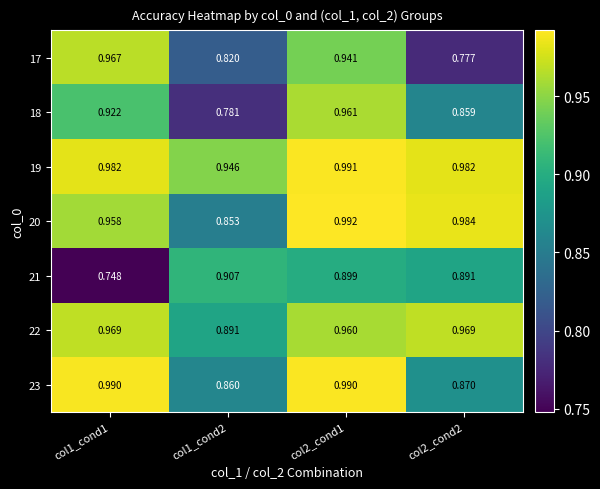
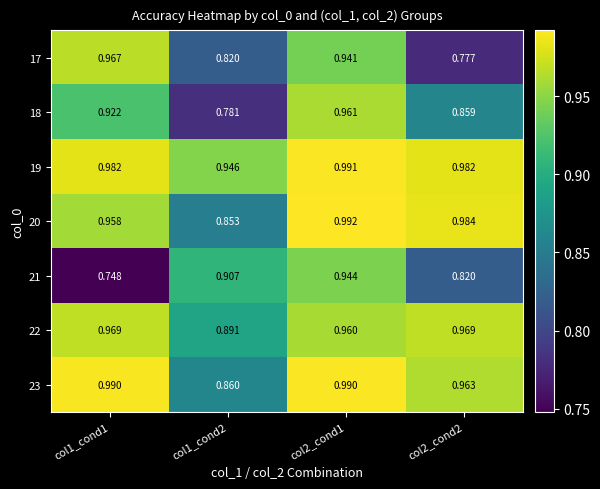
  {
    "17": {
      "col1_cond1": 0.967,
      "col1_cond2": 0.820,
      "col2_cond1": 0.941,
      "col2_cond2": 0.777
    },
    "18": {
      "col1_cond1": 0.922,
      "col1_cond2": 0.781,
      "col2_cond1": 0.961,
      "col2_cond2": 0.859
    },
    "19": {
      "col1_cond1": 0.982,
      "col1_cond2": 0.946,
      "col2_cond1": 0.991,
      "col2_cond2": 0.982
    },
    "20": {
      "col1_cond1": 0.958,
      "col1_cond2": 0.853,
      "col2_cond1": 0.992,
      "col2_cond2": 0.984
    },
    "21": {
      "col1_cond1": 0.748,
      "col1_cond2": 0.907,
-     "col2_cond1": 0.899,
-     "col2_cond2": 0.891
+     "col2_cond1": 0.944,
+     "col2_cond2": 0.820
    },
    "22": {
      "col1_cond1": 0.969,
      "col1_cond2": 0.891,
      "col2_cond1": 0.960,
      "col2_cond2": 0.969
    },
    "23": {
      "col1_cond1": 0.990,
      "col1_cond2": 0.860,
      "col2_cond1": 0.990,
-     "col2_cond2": 0.870
+     "col2_cond2": 0.963
    }
  }
